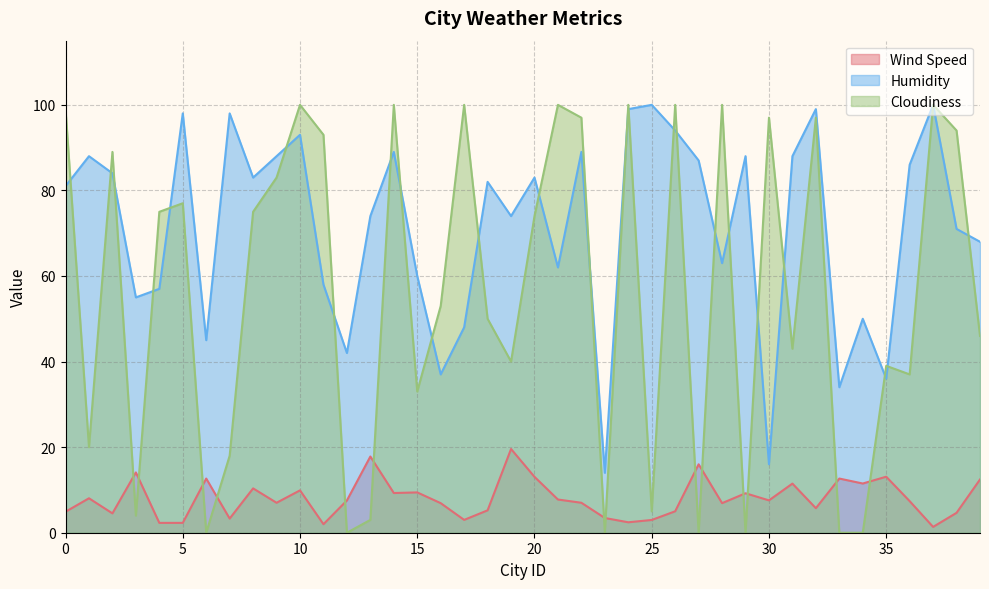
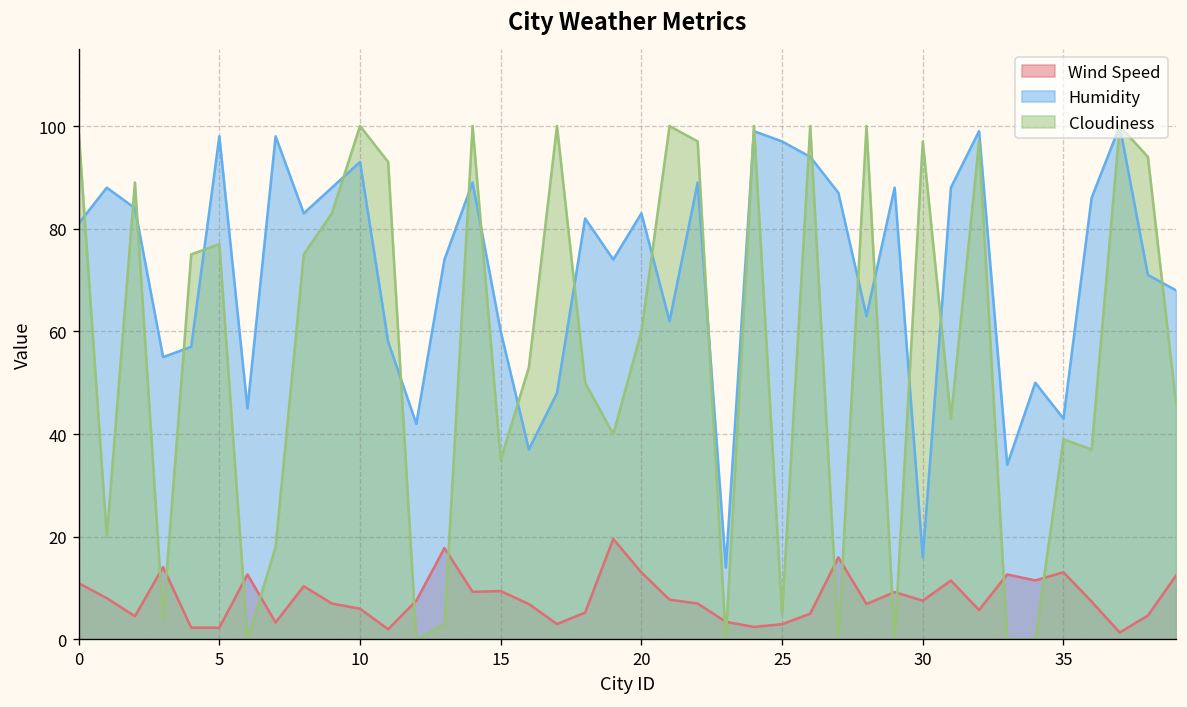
  {
    "Wind Speed": {
-     "0": 5,
+     "0": 11,
      "5": 2,
-     "10": 10,
+     "10": 6,
      "15": 9,
      "20": 13,
      "25": 3,
      "30": 8,
      "35": 13
    },
    "Humidity": {
      "0": 81,
      "5": 98,
      "10": 93,
      "15": 60,
      "20": 83,
-     "25": 100,
+     "25": 97,
      "30": 16,
-     "35": 36
+     "35": 43
    },
    "Cloudiness": {
      "0": 99,
      "5": 77,
      "10": 100,
-     "15": 33,
-     "20": 74,
+     "15": 35,
+     "20": 60,
      "25": 5,
      "30": 97,
      "35": 39
    }
  }
